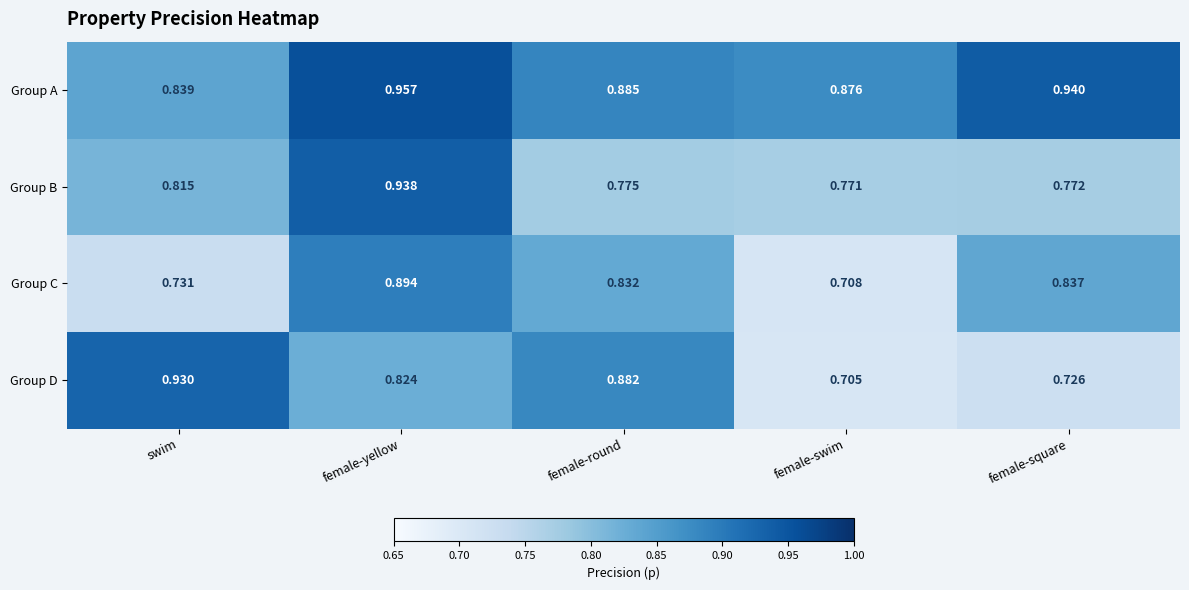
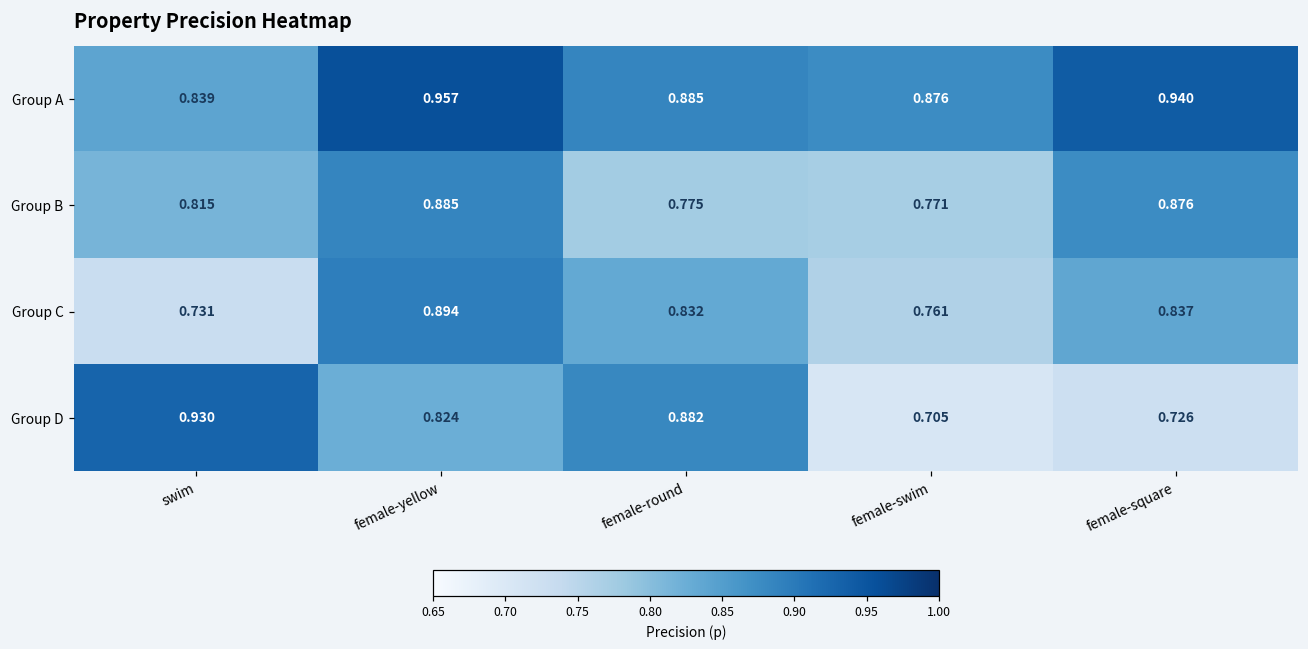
  {
    "Group A": {
      "swim": 0.839,
      "female-yellow": 0.957,
      "female-round": 0.885,
      "female-swim": 0.876,
      "female-square": 0.940
    },
    "Group B": {
      "swim": 0.815,
-     "female-yellow": 0.938,
+     "female-yellow": 0.885,
      "female-round": 0.775,
      "female-swim": 0.771,
-     "female-square": 0.772
+     "female-square": 0.876
    },
    "Group C": {
      "swim": 0.731,
      "female-yellow": 0.894,
      "female-round": 0.832,
-     "female-swim": 0.708,
+     "female-swim": 0.761,
      "female-square": 0.837
    },
    "Group D": {
      "swim": 0.930,
      "female-yellow": 0.824,
      "female-round": 0.882,
      "female-swim": 0.705,
      "female-square": 0.726
    }
  }
